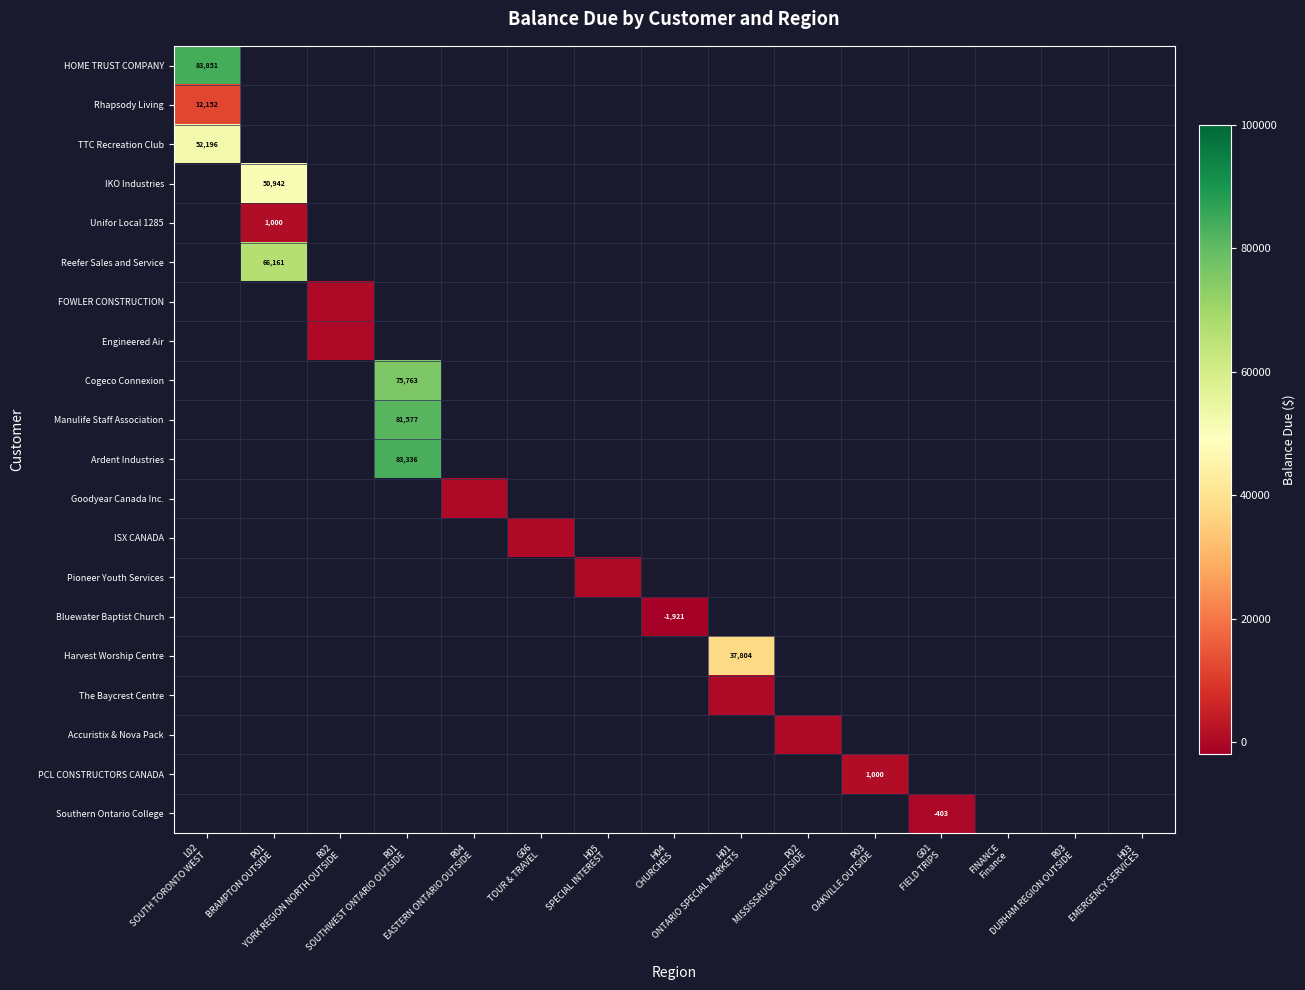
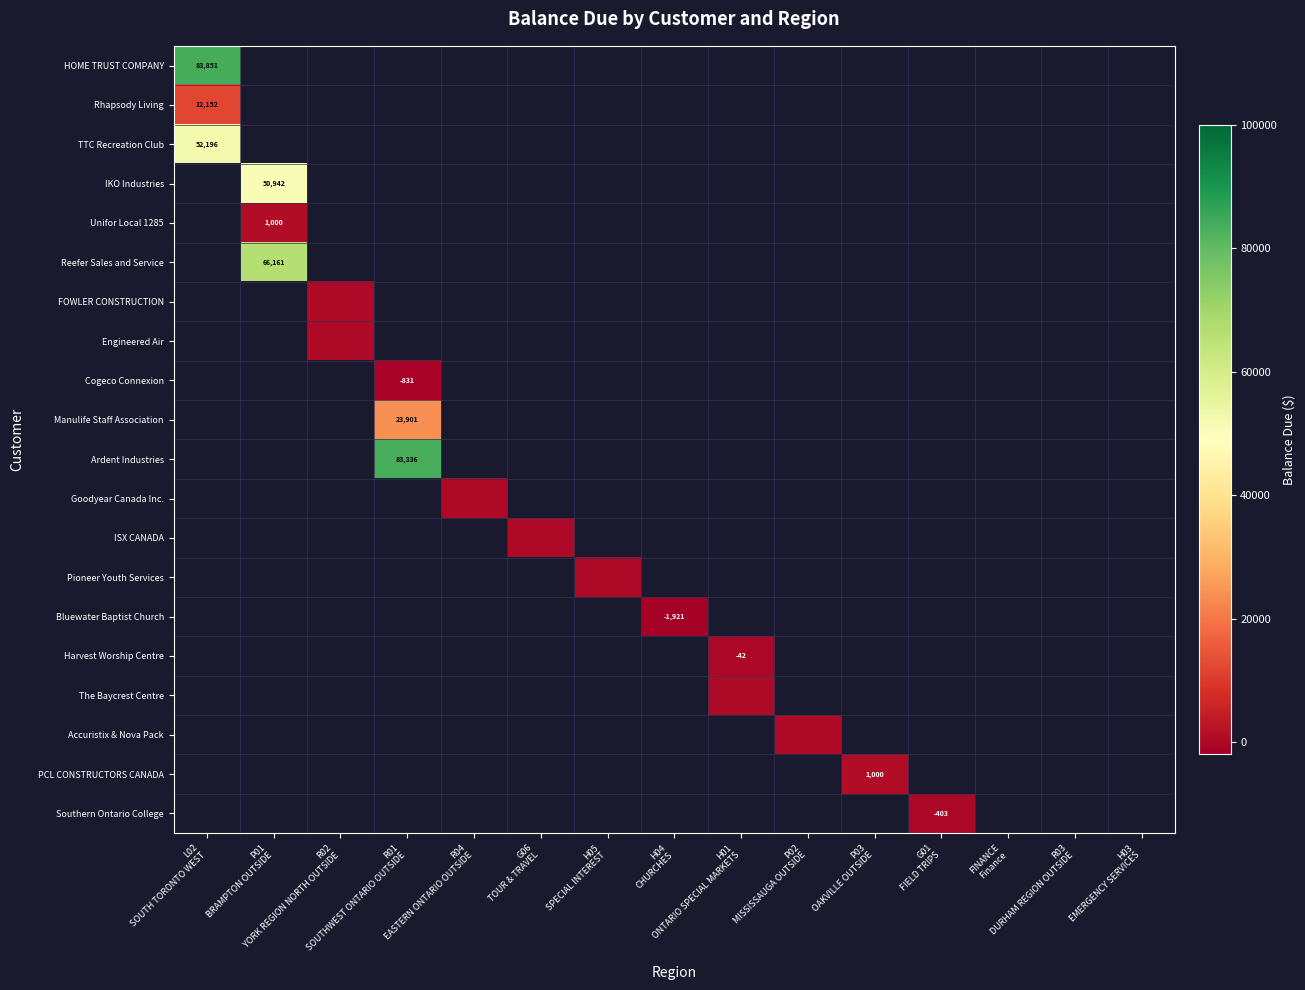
  {
    "HOME TRUST COMPANY": {
      "L02 SOUTH TORONTO WEST": "83,851"
    },
    "Rhapsody Living": {
      "L02 SOUTH TORONTO WEST": "12,152"
    },
    "TTC Recreation Club": {
      "L02 SOUTH TORONTO WEST": "52,196"
    },
    "IKO Industries": {
      "P01 BRAMPTON OUTSIDE": "50,942"
    },
    "Unifor Local 1285": {
      "P01 BRAMPTON OUTSIDE": "1,000"
    },
    "Reefer Sales and Service": {
      "P01 BRAMPTON OUTSIDE": "66,161"
    },
    "Cogeco Connexion": {
-     "R01 SOUTHWEST ONTARIO OUTSIDE": "75,763"
+     "R01 SOUTHWEST ONTARIO OUTSIDE": "-831"
    },
    "Manulife Staff Association": {
-     "R01 SOUTHWEST ONTARIO OUTSIDE": "81,577"
+     "R01 SOUTHWEST ONTARIO OUTSIDE": "23,901"
    },
    "Ardent Industries": {
      "R01 SOUTHWEST ONTARIO OUTSIDE": "83,336"
    },
    "Bluewater Baptist Church": {
      "H04 CHURCHES": "-1,921"
    },
    "Harvest Worship Centre": {
-     "H01 ONTARIO SPECIAL MARKETS": "37,804"
+     "H01 ONTARIO SPECIAL MARKETS": "-42"
    },
    "PCL CONSTRUCTORS CANADA": {
      "P03 OAKVILLE OUTSIDE": "1,000"
    },
    "Southern Ontario College": {
      "G01 FIELD TRIPS": "-403"
    }
  }
